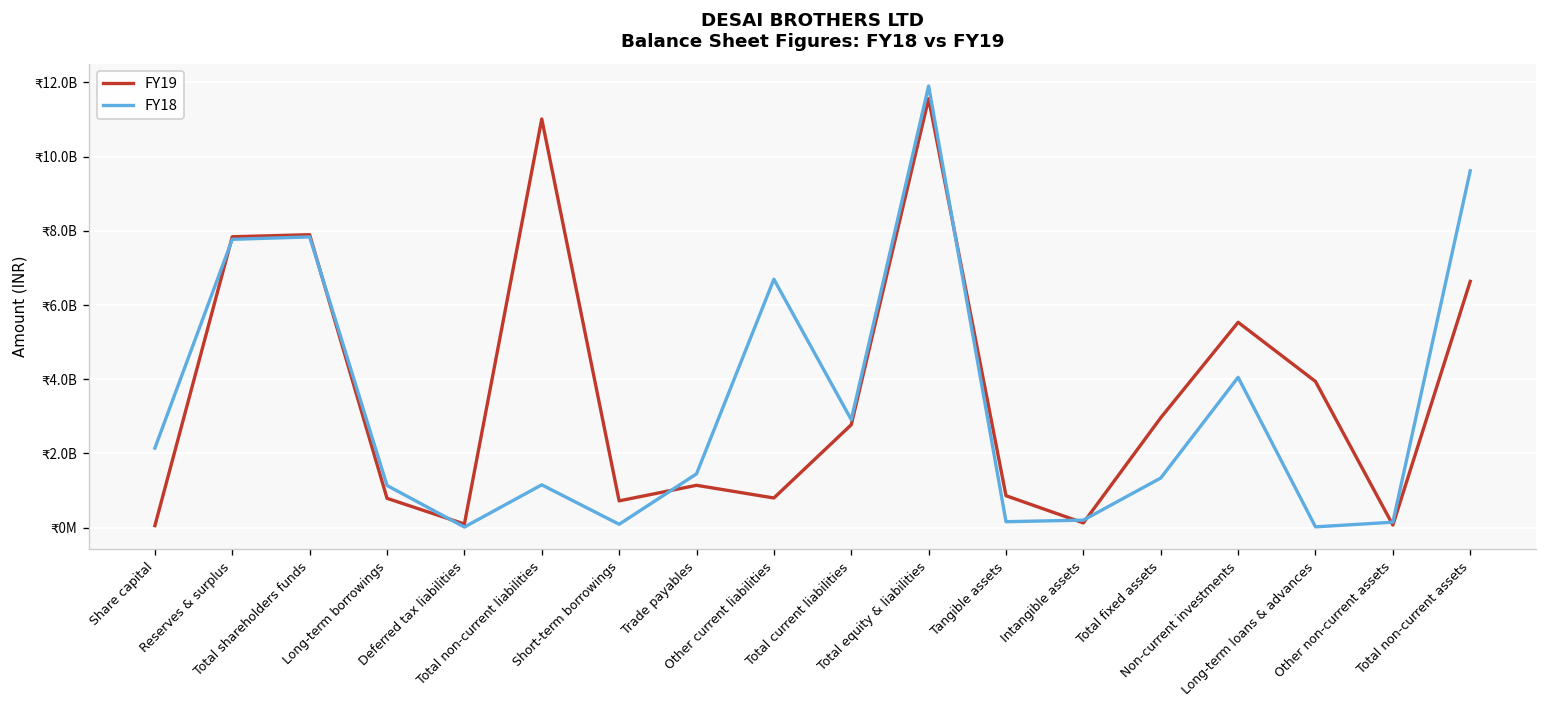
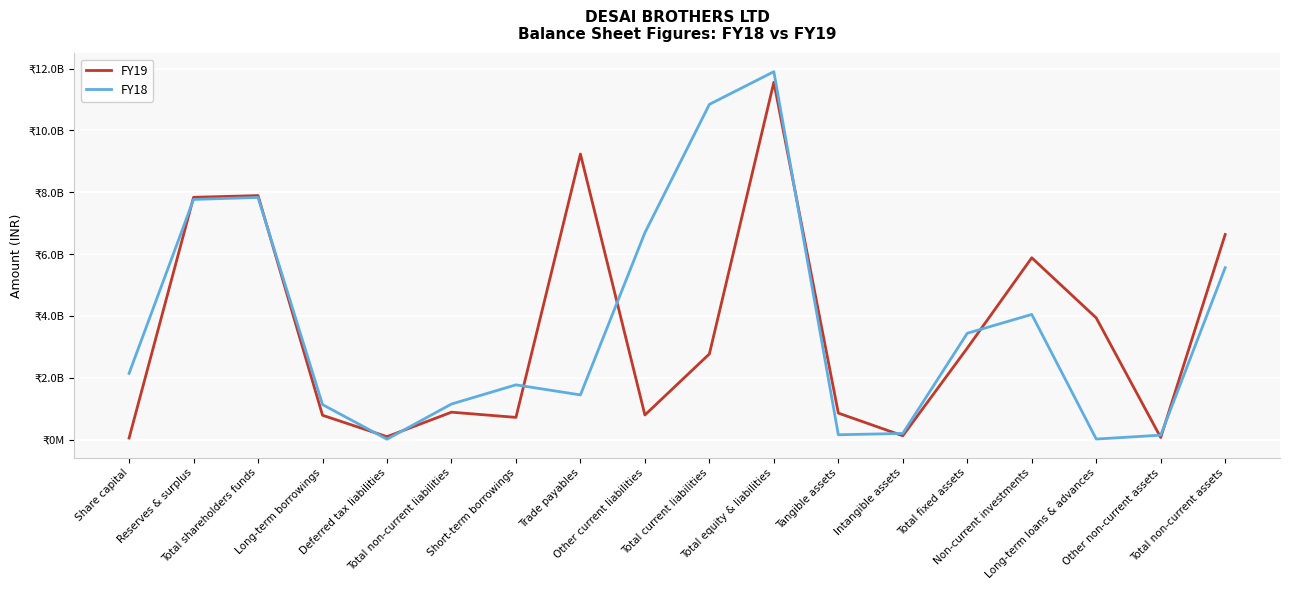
  {
    "FY19": {
      "Share capital": "₹100000000",
      "Long-term borrowings": "₹800000000",
-     "Total non-current liabilities": "₹11000000000",
+     "Total non-current liabilities": "₹900000000",
      "Short-term borrowings": "₹700000000",
-     "Trade payables": "₹1100000000",
+     "Trade payables": "₹9200000000",
      "Other current liabilities": "₹800000000",
      "Total current liabilities": "₹2800000000",
      "Total equity & liabilities": "₹11600000000",
      "Tangible assets": "₹900000000",
      "Total fixed assets": "₹3000000000",
-     "Non-current investments": "₹5500000000",
+     "Non-current investments": "₹5900000000",
      "Long-term loans & advances": "₹3900000000",
      "Total non-current assets": "₹6600000000"
    },
    "FY18": {
      "Share capital": "₹2100000000",
      "Long-term borrowings": "₹1100000000",
      "Total non-current liabilities": "₹1200000000",
-     "Short-term borrowings": "₹100000000",
+     "Short-term borrowings": "₹1800000000",
      "Trade payables": "₹1400000000",
      "Other current liabilities": "₹6700000000",
-     "Total current liabilities": "₹2900000000",
+     "Total current liabilities": "₹10800000000",
      "Total equity & liabilities": "₹11900000000",
      "Tangible assets": "₹200000000",
-     "Total fixed assets": "₹1300000000",
+     "Total fixed assets": "₹3400000000",
      "Non-current investments": "₹4100000000",
      "Long-term loans & advances": "₹0",
-     "Total non-current assets": "₹9600000000"
+     "Total non-current assets": "₹5600000000"
    }
  }
